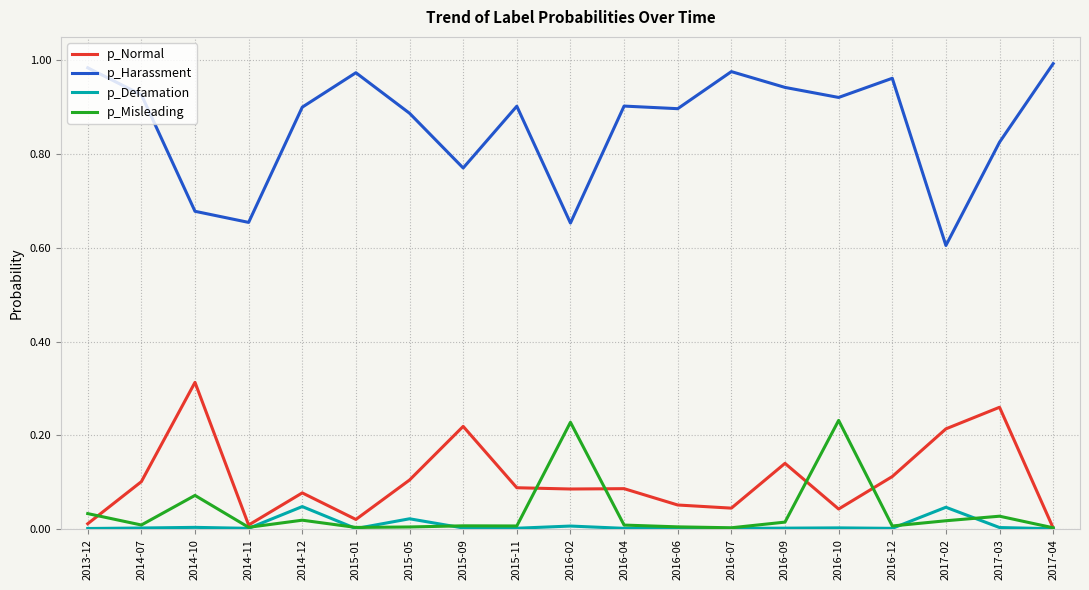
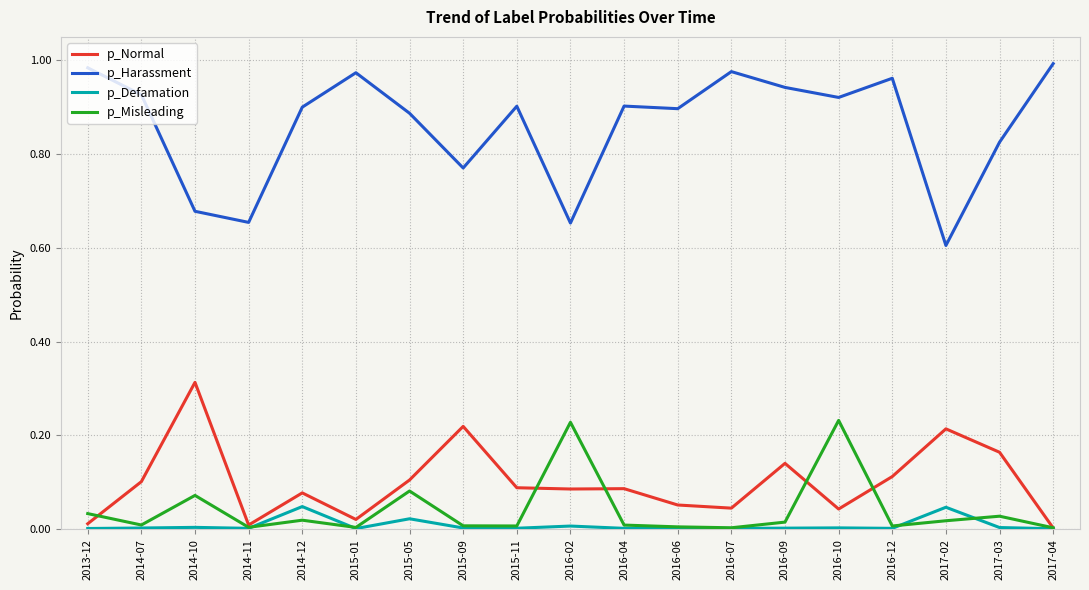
  {
    "p_Normal": {
      "2013-12": 0.01,
      "2014-07": 0.10,
      "2014-10": 0.31,
      "2014-12": 0.08,
      "2015-01": 0.02,
      "2015-05": 0.11,
      "2015-09": 0.22,
      "2015-11": 0.09,
      "2016-02": 0.09,
      "2016-04": 0.09,
      "2016-06": 0.05,
      "2016-07": 0.05,
      "2016-09": 0.14,
      "2016-10": 0.04,
      "2016-12": 0.11,
      "2017-02": 0.21,
-     "2017-03": 0.26
+     "2017-03": 0.16
    },
    "p_Harassment": {
      "2014-10": 0.68,
      "2014-11": 0.65,
      "2014-12": 0.90,
      "2015-01": 0.97,
      "2015-05": 0.89,
      "2015-09": 0.77,
      "2015-11": 0.90,
      "2016-02": 0.65,
      "2016-04": 0.90,
      "2016-06": 0.90,
      "2016-07": 0.98,
      "2016-09": 0.94,
      "2016-10": 0.92,
      "2016-12": 0.96,
      "2017-02": 0.61,
      "2017-03": 0.83,
      "2017-04": 0.99
    },
    "p_Defamation": {
      "2013-12": 0.00,
      "2014-07": 0.00,
      "2014-10": 0.00,
      "2014-12": 0.05,
      "2015-05": 0.02,
      "2016-02": 0.01,
      "2016-04": 0.00,
      "2016-09": 0.00,
      "2016-10": 0.00,
      "2017-02": 0.05,
      "2017-03": 0.00
    },
    "p_Misleading": {
      "2013-12": 0.03,
      "2014-07": 0.01,
      "2014-10": 0.07,
      "2014-12": 0.02,
-     "2015-05": 0.00,
+     "2015-05": 0.08,
      "2016-02": 0.23,
      "2016-04": 0.01,
      "2016-09": 0.02,
      "2016-10": 0.23,
      "2017-02": 0.02,
      "2017-03": 0.03
    }
  }
